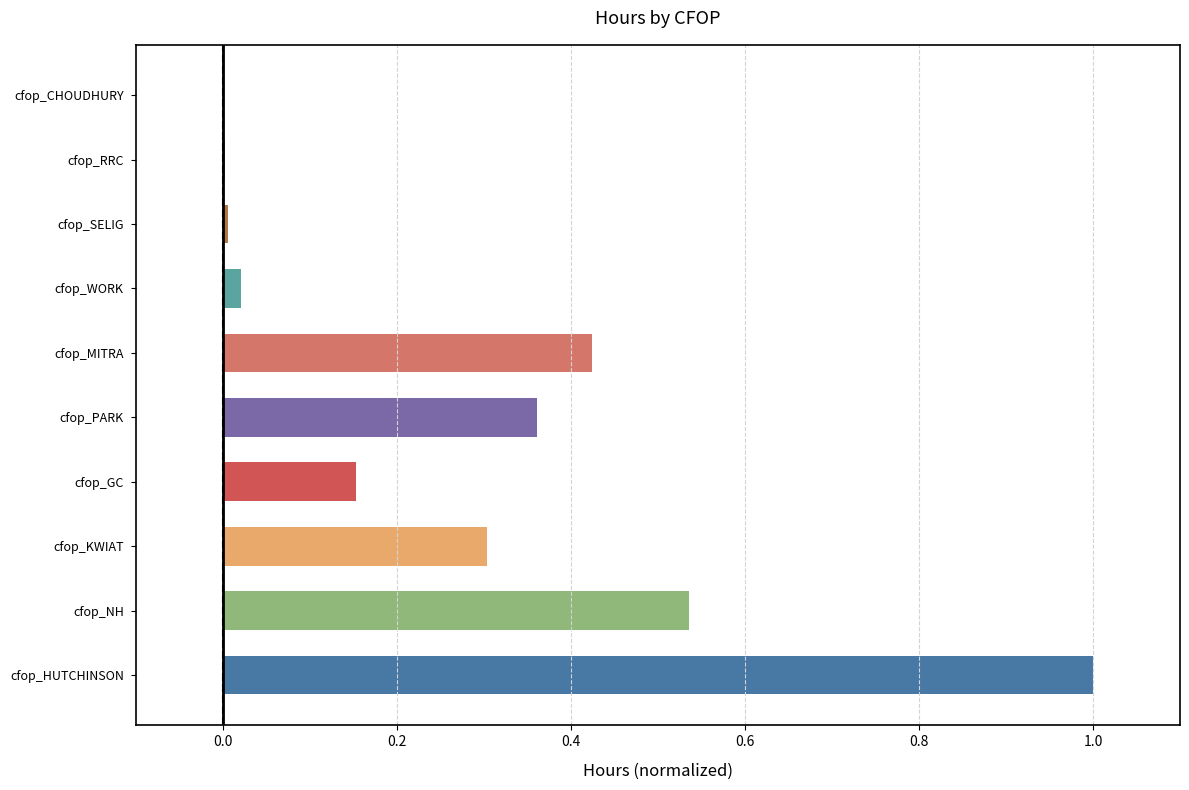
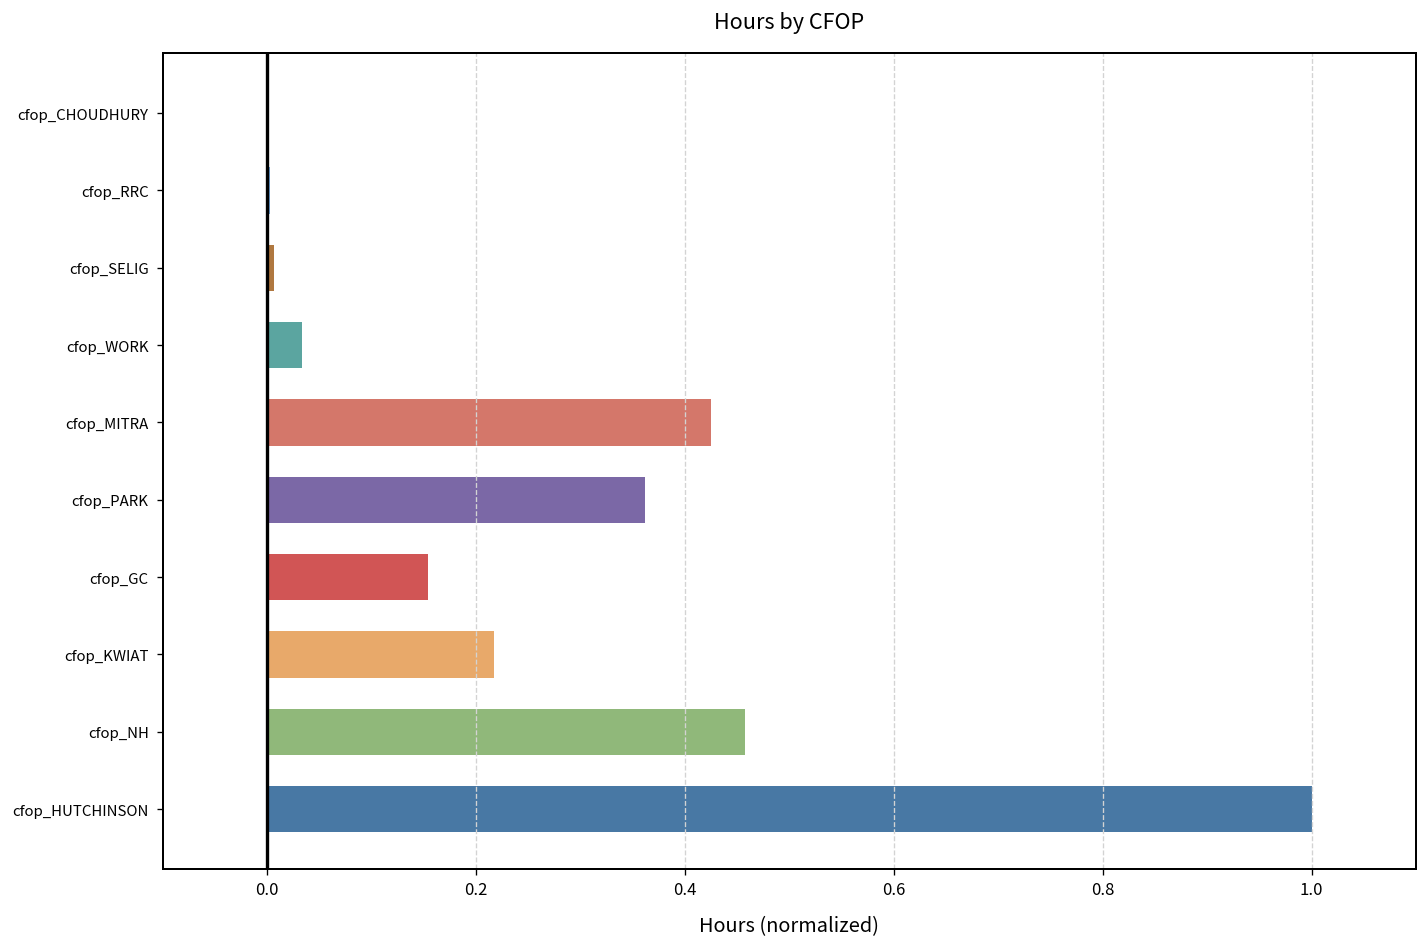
  {
    "cfop_RRC": 0.00,
    "cfop_SELIG": 0.01,
-   "cfop_WORK": 0.02,
+   "cfop_WORK": 0.03,
    "cfop_MITRA": 0.42,
    "cfop_PARK": 0.36,
    "cfop_GC": 0.15,
-   "cfop_KWIAT": 0.30,
-   "cfop_NH": 0.54,
+   "cfop_KWIAT": 0.22,
+   "cfop_NH": 0.46,
    "cfop_HUTCHINSON": 1.00
  }
